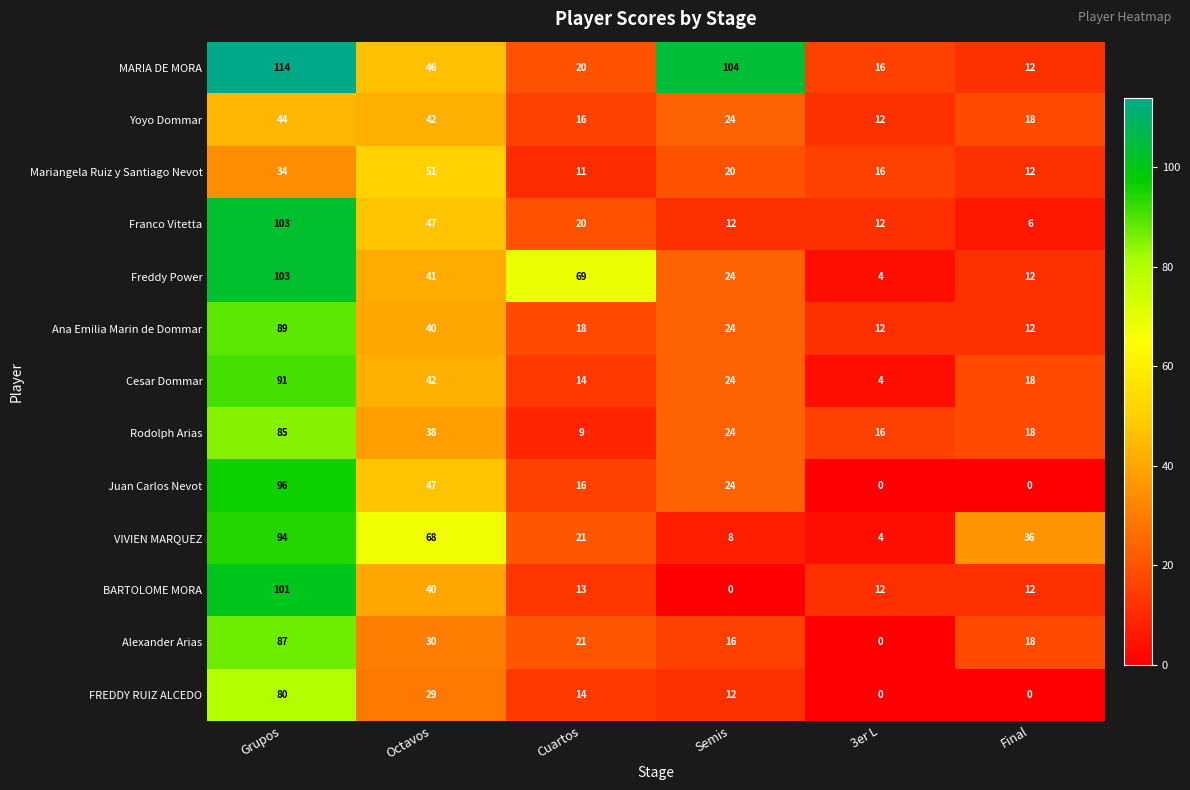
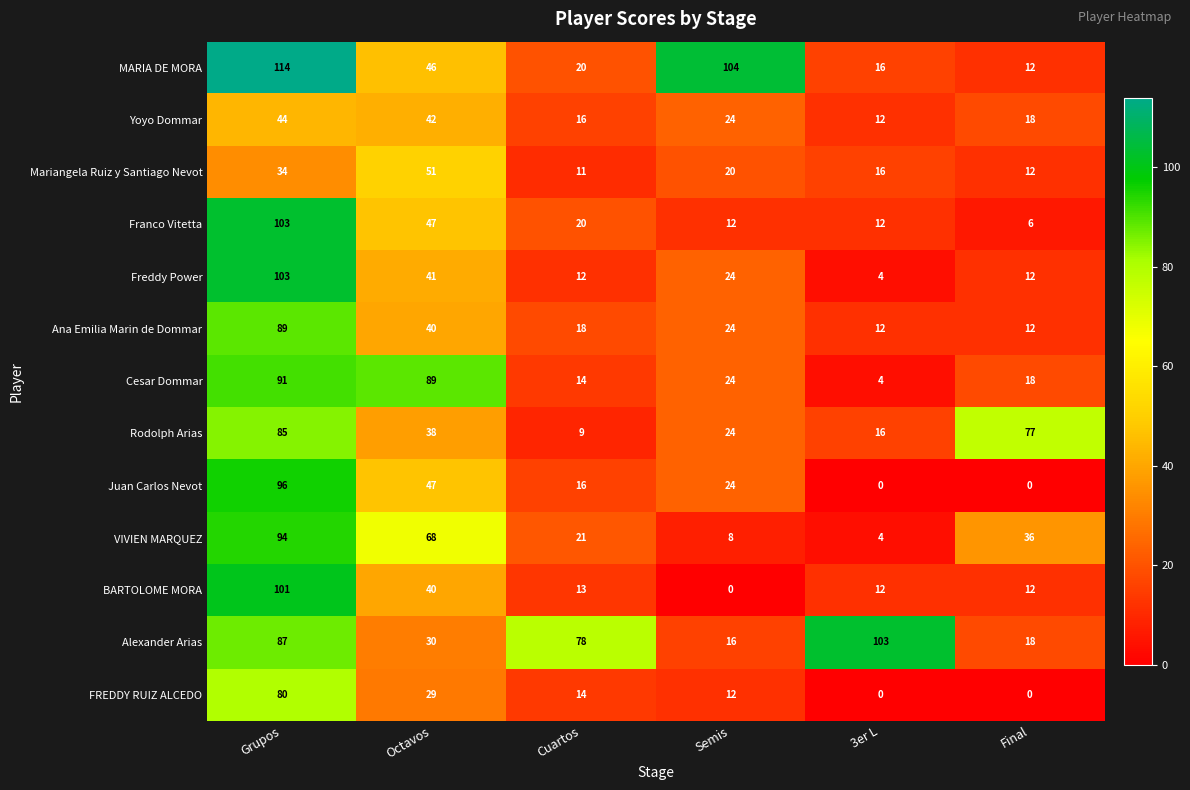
  {
    "MARIA DE MORA": {
      "Grupos": 114,
      "Octavos": 46,
      "Cuartos": 20,
      "Semis": 104,
      "3er L": 16,
      "Final": 12
    },
    "Yoyo Dommar": {
      "Grupos": 44,
      "Octavos": 42,
      "Cuartos": 16,
      "Semis": 24,
      "3er L": 12,
      "Final": 18
    },
    "Mariangela Ruiz y Santiago Nevot": {
      "Grupos": 34,
      "Octavos": 51,
      "Cuartos": 11,
      "Semis": 20,
      "3er L": 16,
      "Final": 12
    },
    "Franco Vitetta": {
      "Grupos": 103,
      "Octavos": 47,
      "Cuartos": 20,
      "Semis": 12,
      "3er L": 12,
      "Final": 6
    },
    "Freddy Power": {
      "Grupos": 103,
      "Octavos": 41,
-     "Cuartos": 69,
+     "Cuartos": 12,
      "Semis": 24,
      "3er L": 4,
      "Final": 12
    },
    "Ana Emilia Marin de Dommar": {
      "Grupos": 89,
      "Octavos": 40,
      "Cuartos": 18,
      "Semis": 24,
      "3er L": 12,
      "Final": 12
    },
    "Cesar Dommar": {
      "Grupos": 91,
-     "Octavos": 42,
+     "Octavos": 89,
      "Cuartos": 14,
      "Semis": 24,
      "3er L": 4,
      "Final": 18
    },
    "Rodolph Arias": {
      "Grupos": 85,
      "Octavos": 38,
      "Cuartos": 9,
      "Semis": 24,
      "3er L": 16,
-     "Final": 18
+     "Final": 77
    },
    "Juan Carlos Nevot": {
      "Grupos": 96,
      "Octavos": 47,
      "Cuartos": 16,
      "Semis": 24,
      "3er L": 0,
      "Final": 0
    },
    "VIVIEN MARQUEZ": {
      "Grupos": 94,
      "Octavos": 68,
      "Cuartos": 21,
      "Semis": 8,
      "3er L": 4,
      "Final": 36
    },
    "BARTOLOME MORA": {
      "Grupos": 101,
      "Octavos": 40,
      "Cuartos": 13,
      "Semis": 0,
      "3er L": 12,
      "Final": 12
    },
    "Alexander Arias": {
      "Grupos": 87,
      "Octavos": 30,
-     "Cuartos": 21,
+     "Cuartos": 78,
      "Semis": 16,
-     "3er L": 0,
+     "3er L": 103,
      "Final": 18
    },
    "FREDDY RUIZ ALCEDO": {
      "Grupos": 80,
      "Octavos": 29,
      "Cuartos": 14,
      "Semis": 12,
      "3er L": 0,
      "Final": 0
    }
  }
